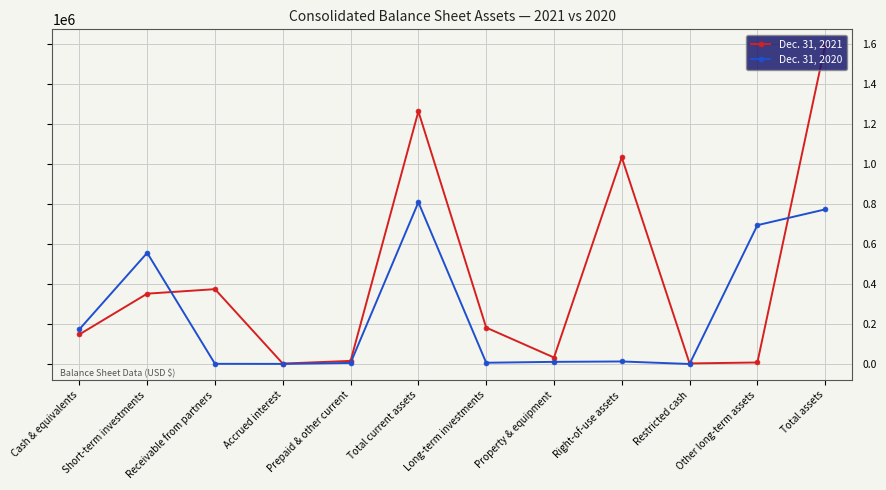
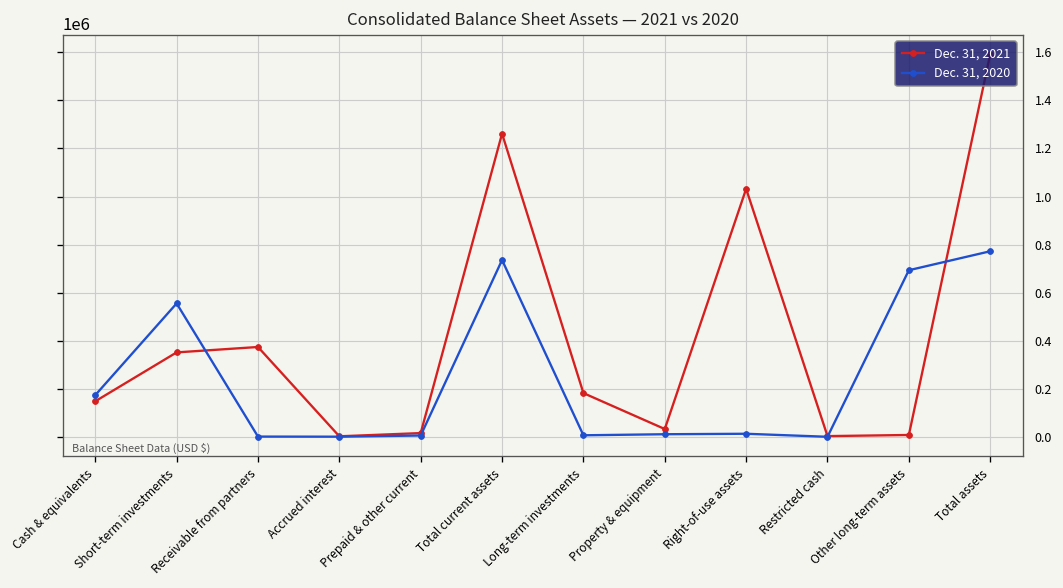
  {
    "Dec. 31, 2021": {
      "Cash & equivalents": 150000,
      "Short-term investments": 350000,
      "Receivable from partners": 370000,
      "Total current assets": 1260000,
      "Long-term investments": 180000,
      "Property & equipment": 30000,
      "Right-of-use assets": 1030000,
      "Other long-term assets": 10000
    },
    "Dec. 31, 2020": {
      "Cash & equivalents": 170000,
      "Short-term investments": 560000,
      "Receivable from partners": 0,
-     "Total current assets": 810000,
+     "Total current assets": 740000,
      "Long-term investments": 10000,
      "Property & equipment": 10000,
      "Right-of-use assets": 10000,
      "Other long-term assets": 690000,
      "Total assets": 770000
    }
  }
